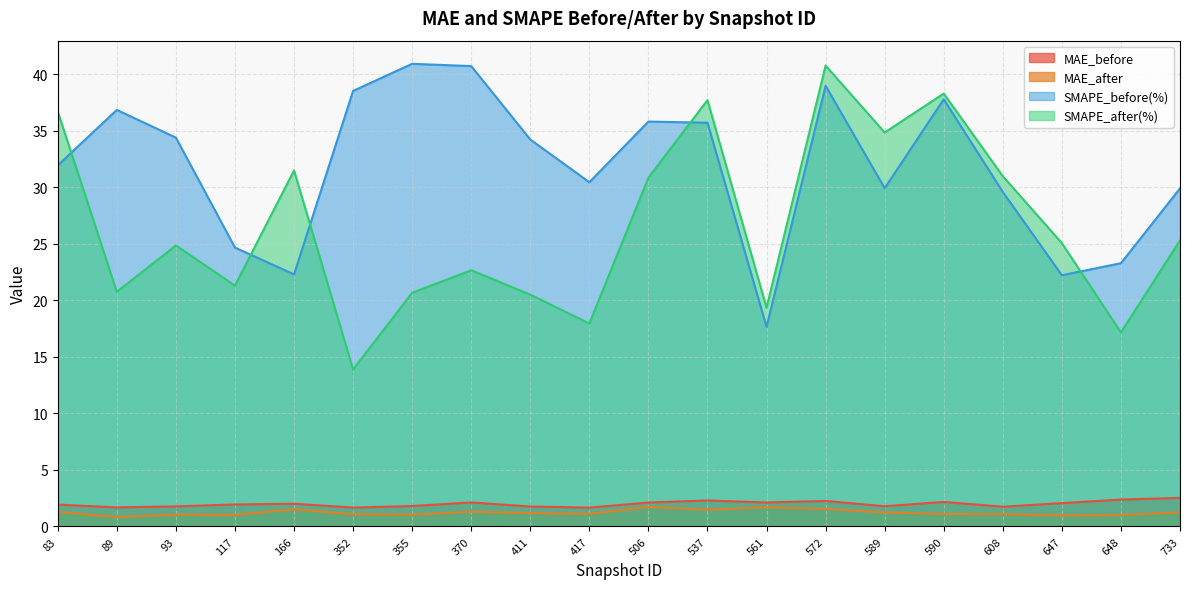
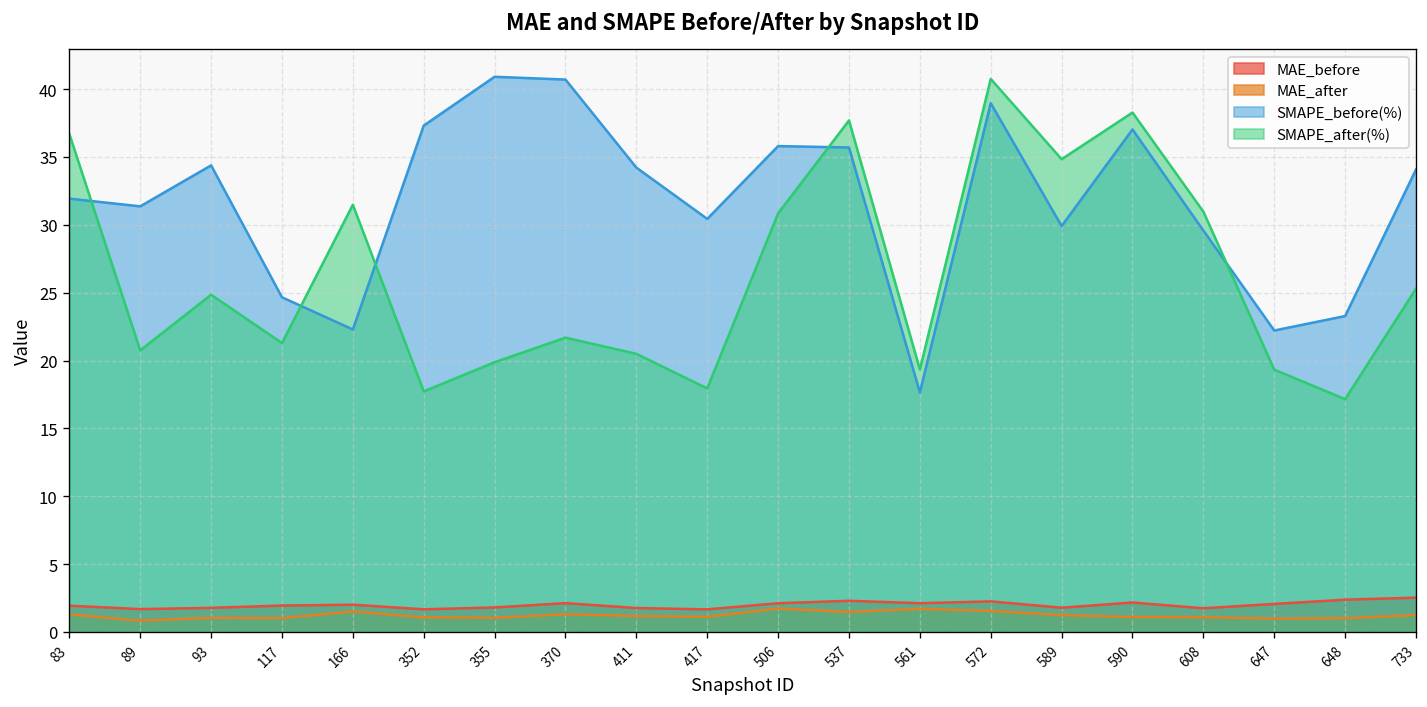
  {
    "SMAPE_before(%)": {
      "83": 31.9,
-     "89": 36.8,
+     "89": 31.4,
      "93": 34.4,
      "117": 24.7,
      "166": 22.3,
-     "352": 38.5,
+     "352": 37.3,
      "355": 40.9,
      "370": 40.7,
      "411": 34.2,
      "417": 30.4,
      "506": 35.8,
      "537": 35.7,
      "561": 17.7,
      "572": 39.0,
      "589": 29.9,
-     "590": 37.8,
+     "590": 37.0,
      "608": 29.6,
      "647": 22.2,
      "648": 23.3,
-     "733": 29.9
+     "733": 34.1
    },
    "SMAPE_after(%)": {
      "83": 36.7,
      "89": 20.8,
      "93": 24.8,
      "117": 21.3,
      "166": 31.5,
-     "352": 13.9,
-     "355": 20.7,
-     "370": 22.7,
+     "352": 17.7,
+     "355": 19.9,
+     "370": 21.7,
      "411": 20.5,
      "417": 17.9,
      "506": 30.8,
      "537": 37.7,
      "561": 19.3,
      "572": 40.7,
      "589": 34.8,
      "590": 38.3,
      "608": 31.0,
-     "647": 25.1,
+     "647": 19.3,
      "648": 17.2,
      "733": 25.3
    }
  }
